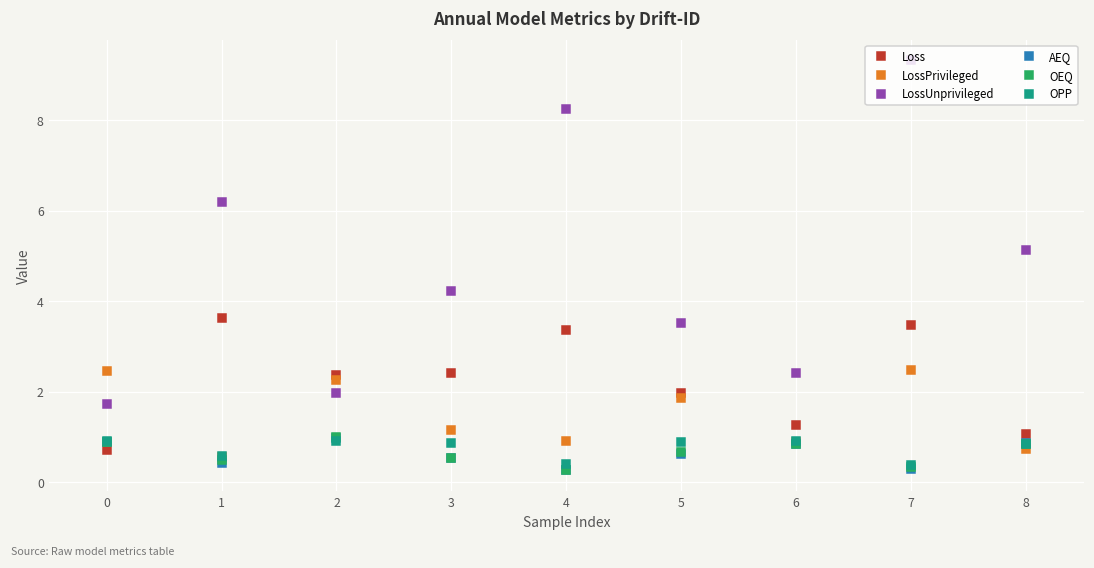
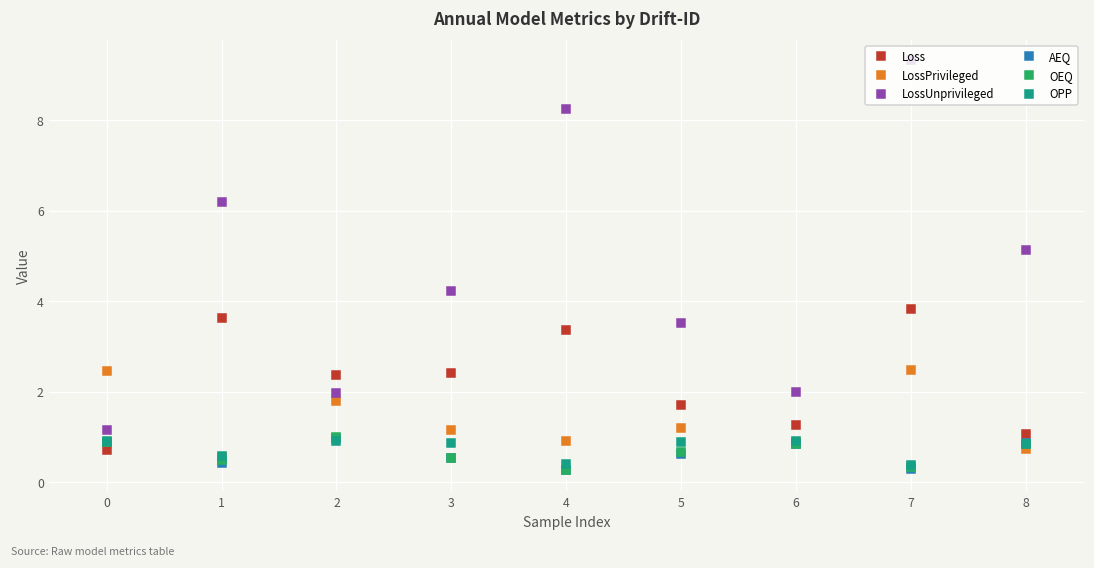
  {
    "Loss": {
      "0": 0.7,
      "1": 3.6,
      "2": 2.4,
      "3": 2.4,
      "4": 3.4,
-     "5": 2.0,
+     "5": 1.7,
      "6": 1.3,
-     "7": 3.5,
+     "7": 3.8,
      "8": 1.1
    },
    "LossPrivileged": {
      "0": 2.5,
-     "2": 2.3,
+     "2": 1.8,
      "3": 1.2,
      "4": 0.9,
-     "5": 1.9,
+     "5": 1.2,
      "7": 2.5,
      "8": 0.7
    },
    "LossUnprivileged": {
-     "0": 1.7,
+     "0": 1.2,
      "1": 6.2,
      "2": 2.0,
      "3": 4.2,
      "4": 8.2,
      "5": 3.5,
-     "6": 2.4,
+     "6": 2.0,
      "8": 5.1
    },
    "AEQ": {
      "1": 0.4
    }
  }
